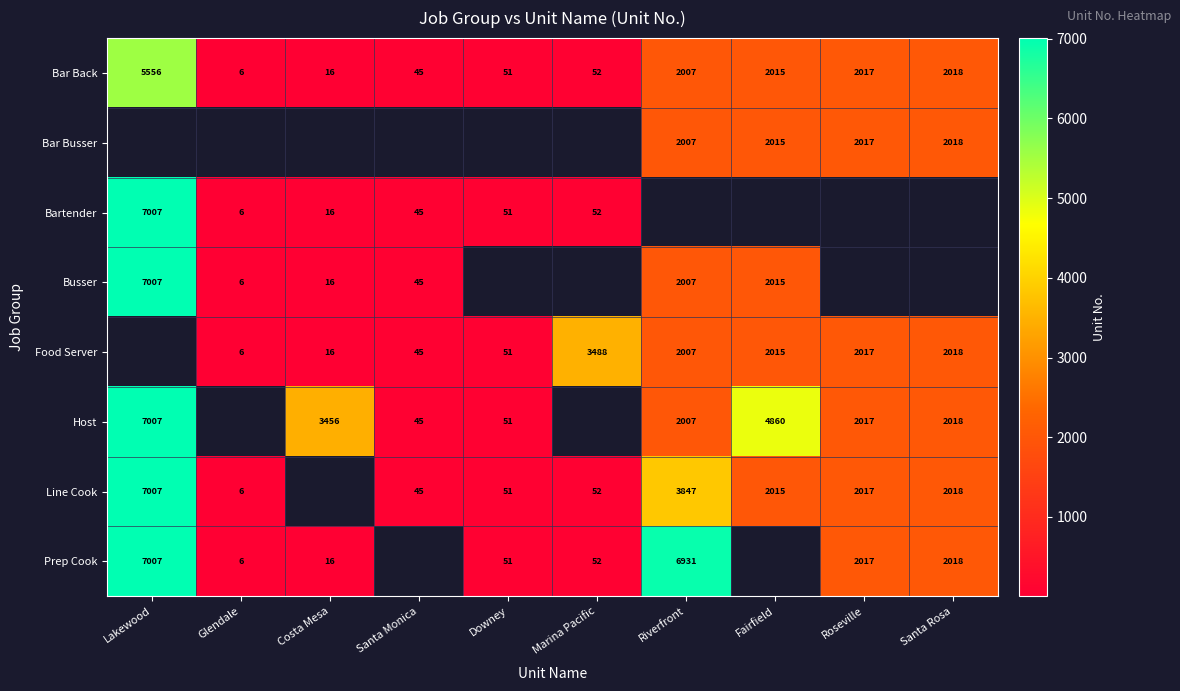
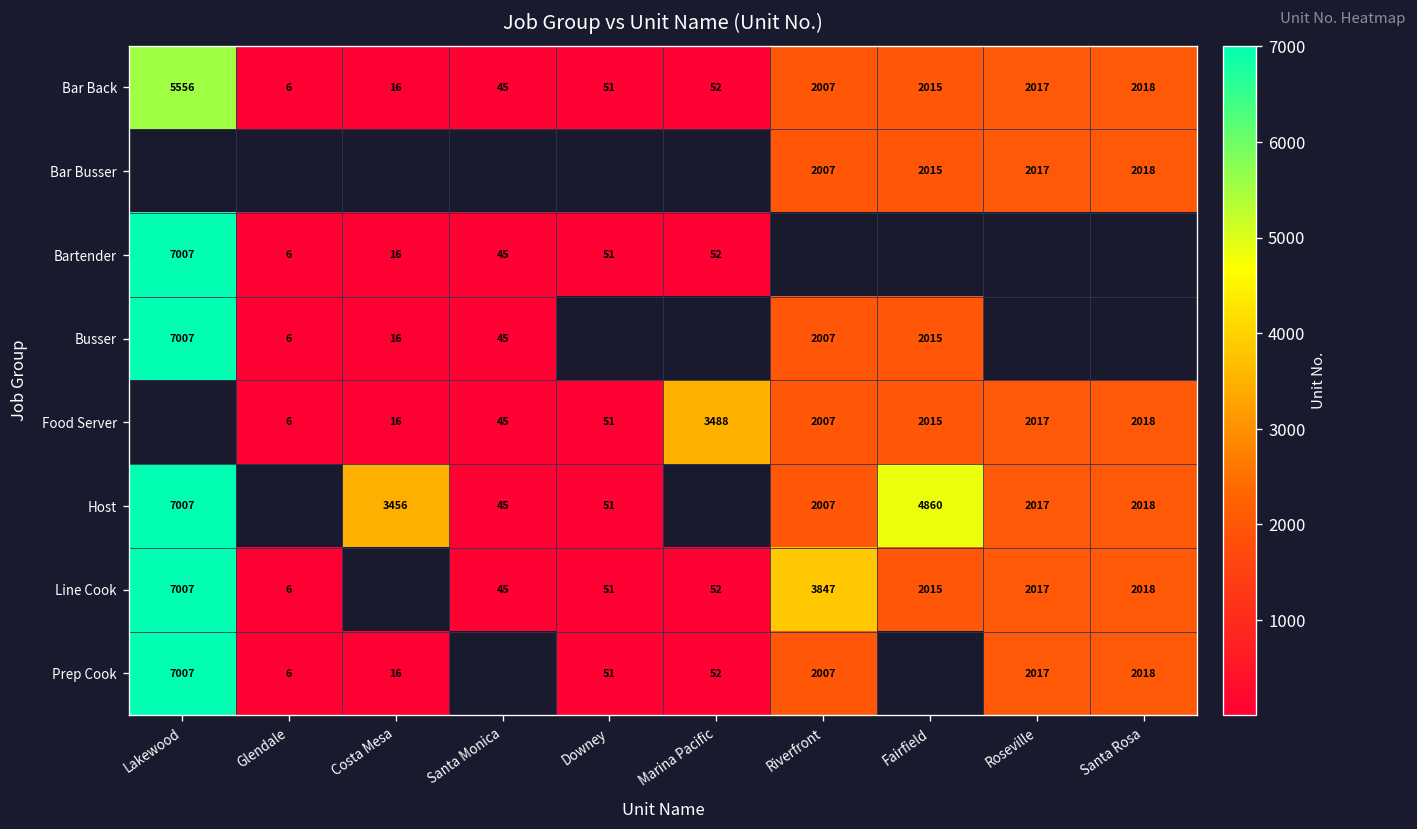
  {
    "Bar Back": {
      "Lakewood": 5556,
      "Glendale": 6,
      "Costa Mesa": 16,
      "Santa Monica": 45,
      "Downey": 51,
      "Marina Pacific": 52,
      "Riverfront": 2007,
      "Fairfield": 2015,
      "Roseville": 2017,
      "Santa Rosa": 2018
    },
    "Bar Busser": {
      "Riverfront": 2007,
      "Fairfield": 2015,
      "Roseville": 2017,
      "Santa Rosa": 2018
    },
    "Bartender": {
      "Lakewood": 7007,
      "Glendale": 6,
      "Costa Mesa": 16,
      "Santa Monica": 45,
      "Downey": 51,
      "Marina Pacific": 52
    },
    "Busser": {
      "Lakewood": 7007,
      "Glendale": 6,
      "Costa Mesa": 16,
      "Santa Monica": 45,
      "Riverfront": 2007,
      "Fairfield": 2015
    },
    "Food Server": {
      "Glendale": 6,
      "Costa Mesa": 16,
      "Santa Monica": 45,
      "Downey": 51,
      "Marina Pacific": 3488,
      "Riverfront": 2007,
      "Fairfield": 2015,
      "Roseville": 2017,
      "Santa Rosa": 2018
    },
    "Host": {
      "Lakewood": 7007,
      "Costa Mesa": 3456,
      "Santa Monica": 45,
      "Downey": 51,
      "Riverfront": 2007,
      "Fairfield": 4860,
      "Roseville": 2017,
      "Santa Rosa": 2018
    },
    "Line Cook": {
      "Lakewood": 7007,
      "Glendale": 6,
      "Santa Monica": 45,
      "Downey": 51,
      "Marina Pacific": 52,
      "Riverfront": 3847,
      "Fairfield": 2015,
      "Roseville": 2017,
      "Santa Rosa": 2018
    },
    "Prep Cook": {
      "Lakewood": 7007,
      "Glendale": 6,
      "Costa Mesa": 16,
      "Downey": 51,
      "Marina Pacific": 52,
-     "Riverfront": 6931,
+     "Riverfront": 2007,
      "Roseville": 2017,
      "Santa Rosa": 2018
    }
  }
